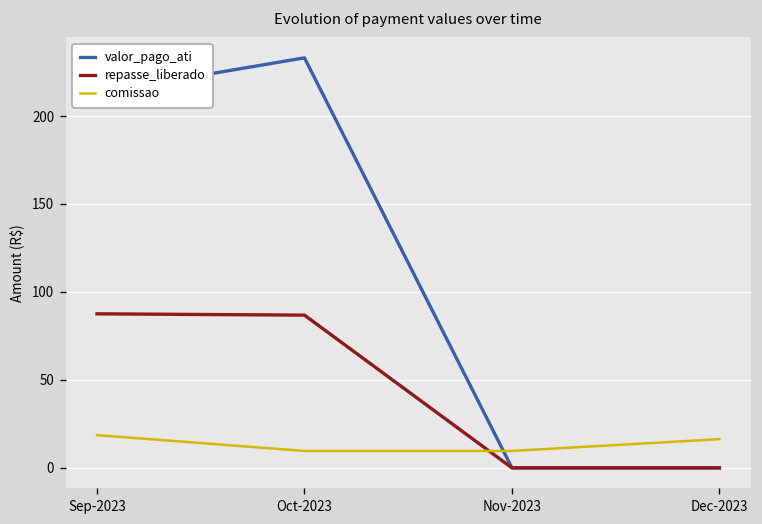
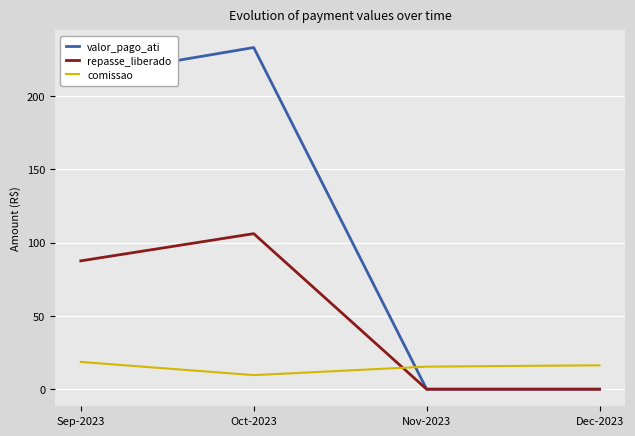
  {
    "valor_pago_ati": {
      "Oct-2023": 233
    },
    "repasse_liberado": {
      "Sep-2023": 88,
-     "Oct-2023": 87
+     "Oct-2023": 106
    },
    "comissao": {
      "Sep-2023": 19,
      "Oct-2023": 10,
-     "Nov-2023": 10,
+     "Nov-2023": 15,
      "Dec-2023": 16
    }
  }
